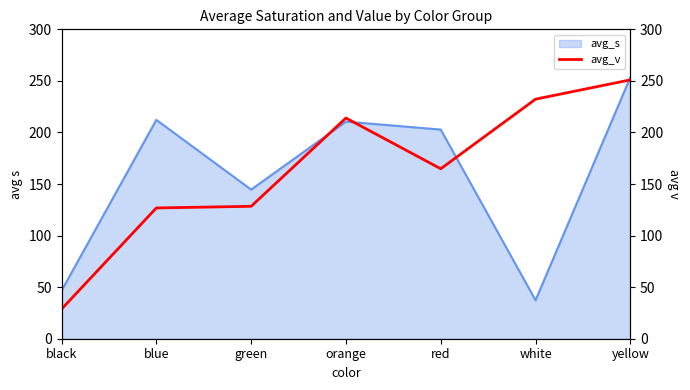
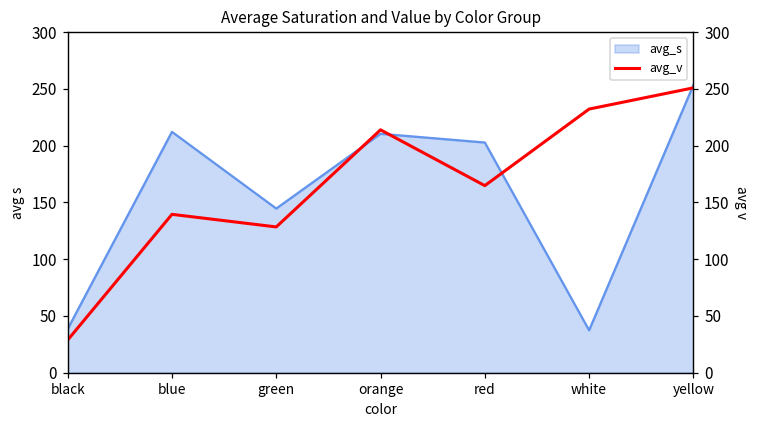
  {
    "avg_s": {
-     "black": 47,
+     "black": 38,
      "blue": 212,
      "green": 145,
      "orange": 211,
      "red": 203,
      "white": 37,
      "yellow": 254
    },
    "avg_v": {
      "black": 29,
-     "blue": 127,
+     "blue": 140,
      "green": 128,
      "orange": 214,
      "red": 165,
      "white": 232,
      "yellow": 251
    }
  }
